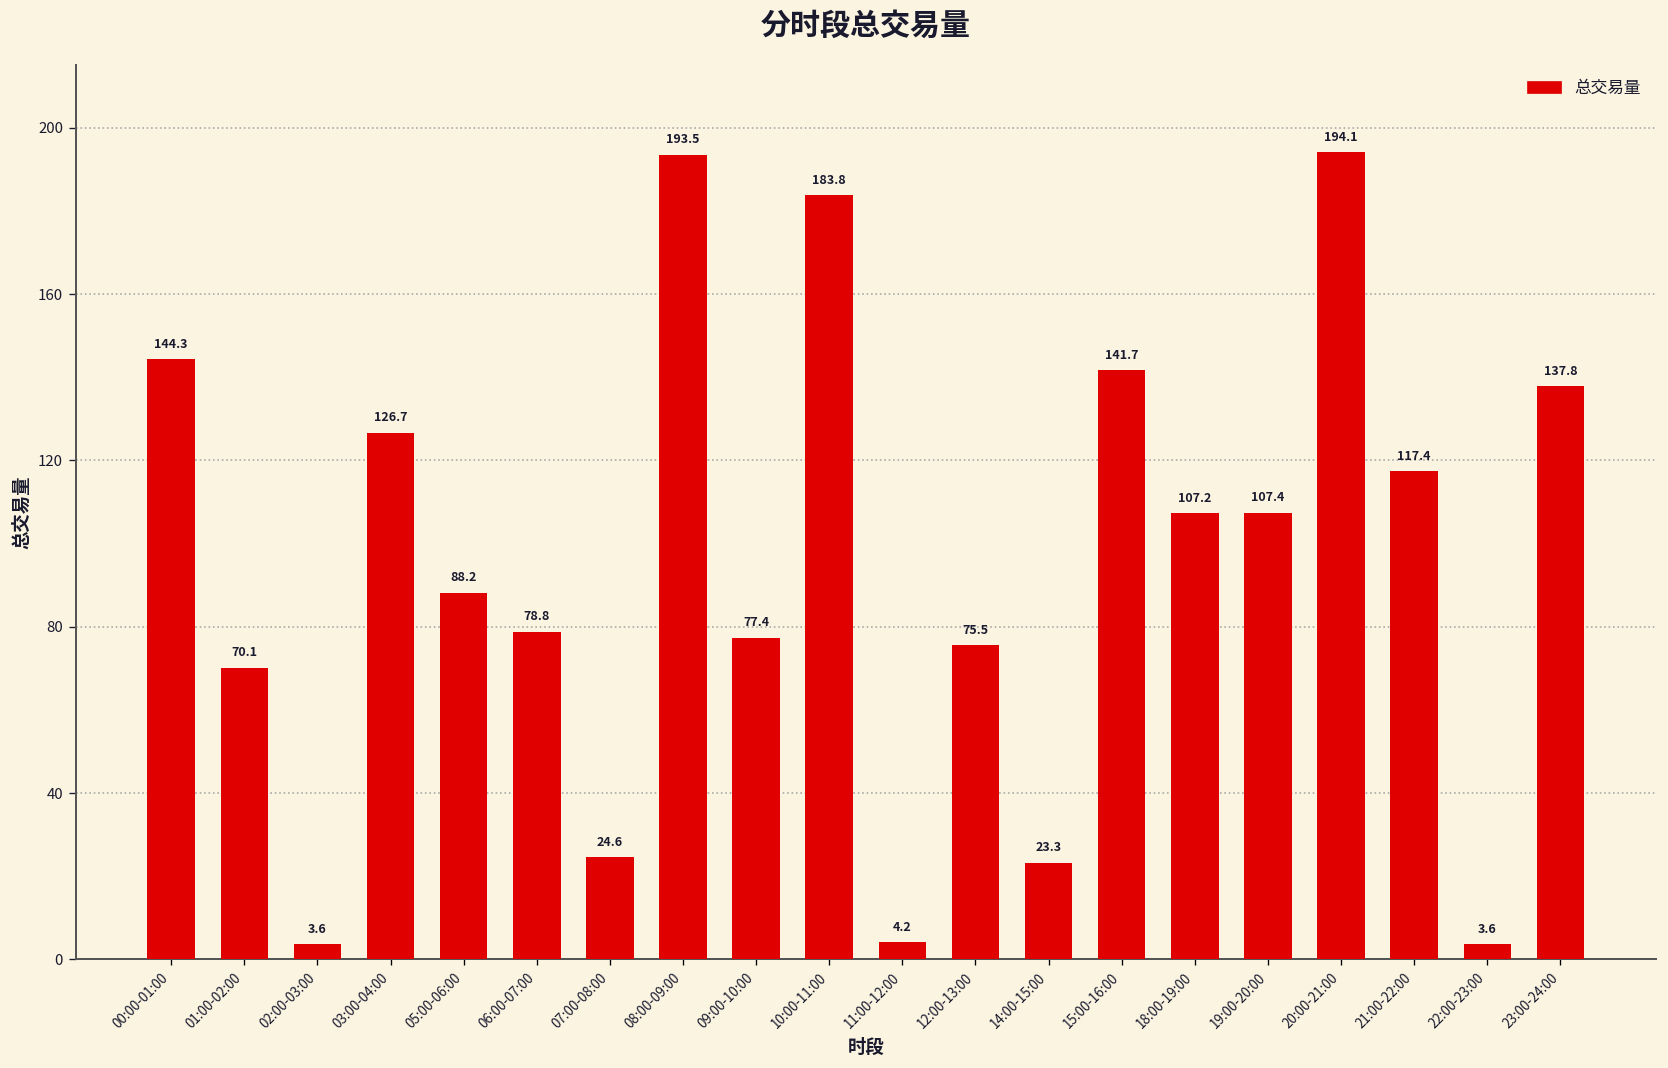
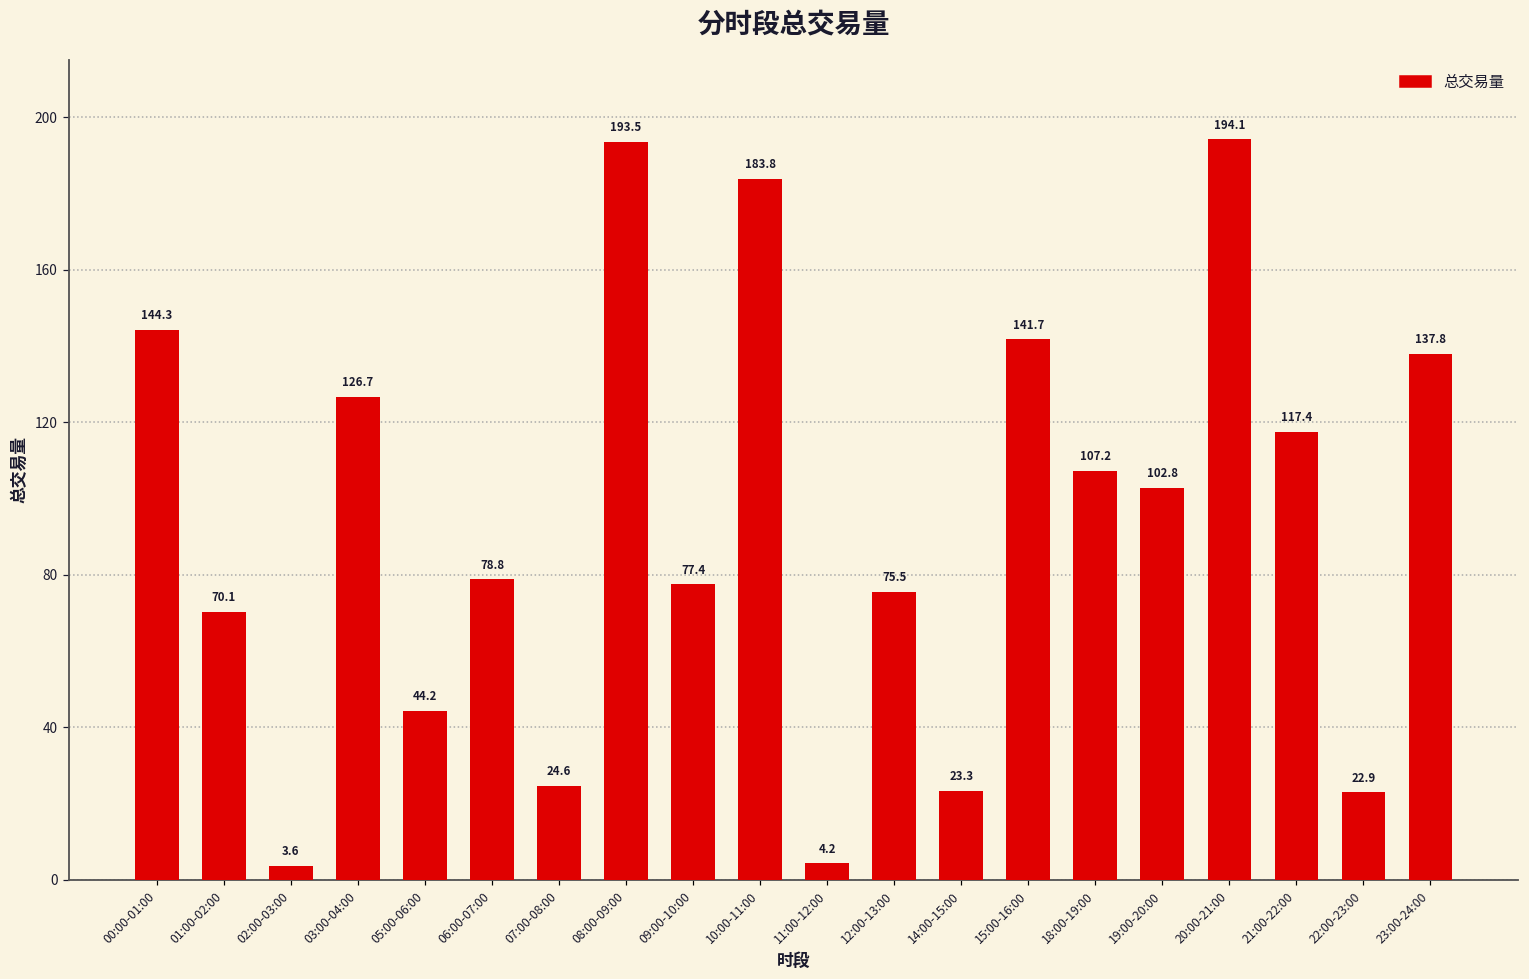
  {
    "00:00-01:00": 144.3,
    "01:00-02:00": 70.1,
    "02:00-03:00": 3.6,
    "03:00-04:00": 126.7,
-   "05:00-06:00": 88.2,
+   "05:00-06:00": 44.2,
    "06:00-07:00": 78.8,
    "07:00-08:00": 24.6,
    "08:00-09:00": 193.5,
    "09:00-10:00": 77.4,
    "10:00-11:00": 183.8,
    "11:00-12:00": 4.2,
    "12:00-13:00": 75.5,
    "14:00-15:00": 23.3,
    "15:00-16:00": 141.7,
    "18:00-19:00": 107.2,
-   "19:00-20:00": 107.4,
+   "19:00-20:00": 102.8,
    "20:00-21:00": 194.1,
    "21:00-22:00": 117.4,
-   "22:00-23:00": 3.6,
+   "22:00-23:00": 22.9,
    "23:00-24:00": 137.8
  }
